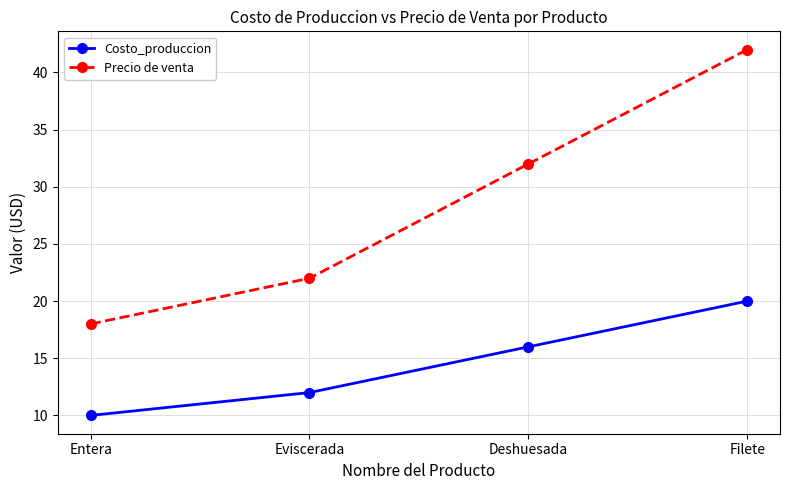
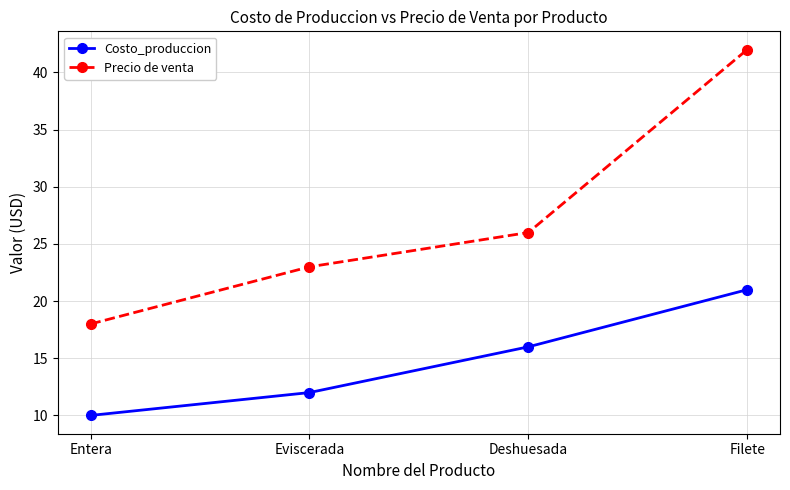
  {
    "Costo_produccion": {
      "Entera": 10,
      "Eviscerada": 12,
      "Deshuesada": 16,
-     "Filete": 20
+     "Filete": 21
    },
    "Precio de venta": {
      "Entera": 18,
-     "Eviscerada": 22,
-     "Deshuesada": 32,
+     "Eviscerada": 23,
+     "Deshuesada": 26,
      "Filete": 42
    }
  }
